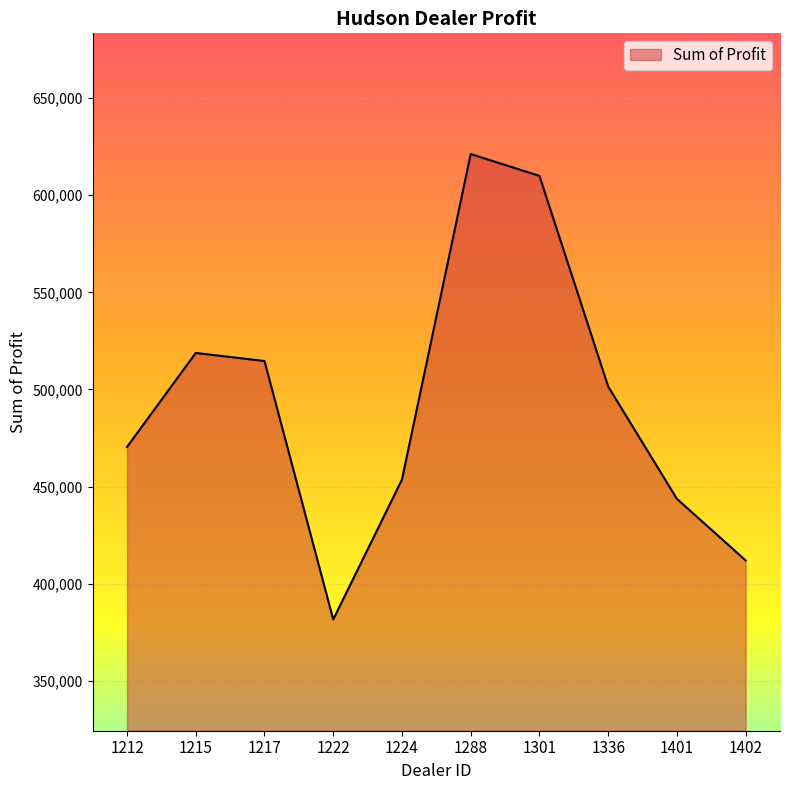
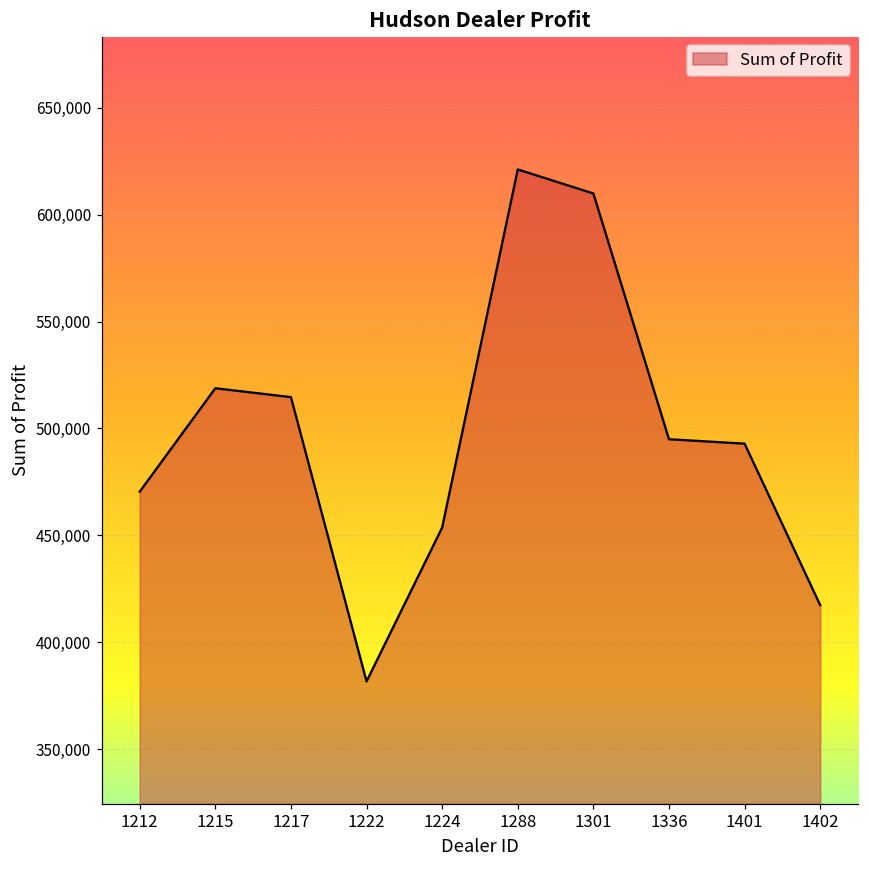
  {
    "1212": "470,000",
    "1215": "519,000",
    "1217": "515,000",
    "1222": "382,000",
    "1224": "454,000",
    "1288": "621,000",
    "1301": "610,000",
-   "1336": "502,000",
-   "1401": "444,000",
-   "1402": "412,000"
+   "1336": "495,000",
+   "1401": "493,000",
+   "1402": "417,000"
  }
